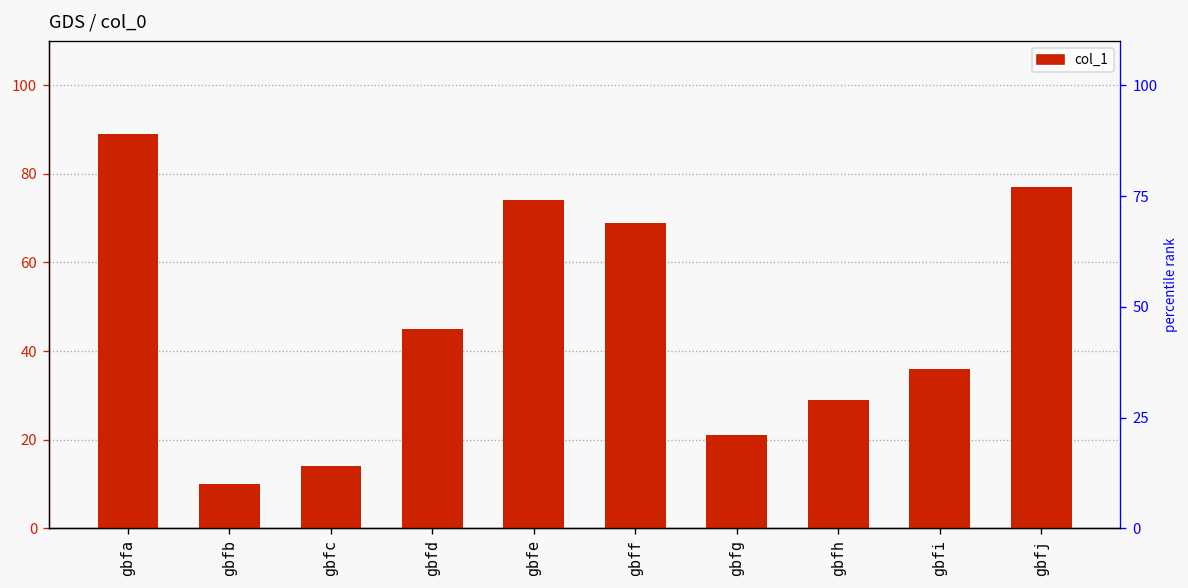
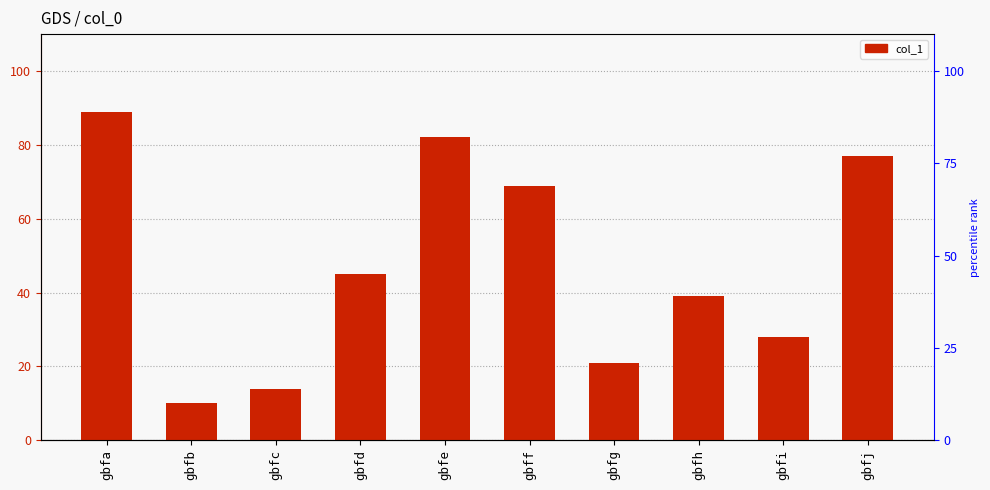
  {
    "gbfa": 89,
    "gbfb": 10,
    "gbfc": 14,
    "gbfd": 45,
-   "gbfe": 74,
+   "gbfe": 82,
    "gbff": 69,
    "gbfg": 21,
-   "gbfh": 29,
-   "gbfi": 36,
+   "gbfh": 39,
+   "gbfi": 28,
    "gbfj": 77
  }
